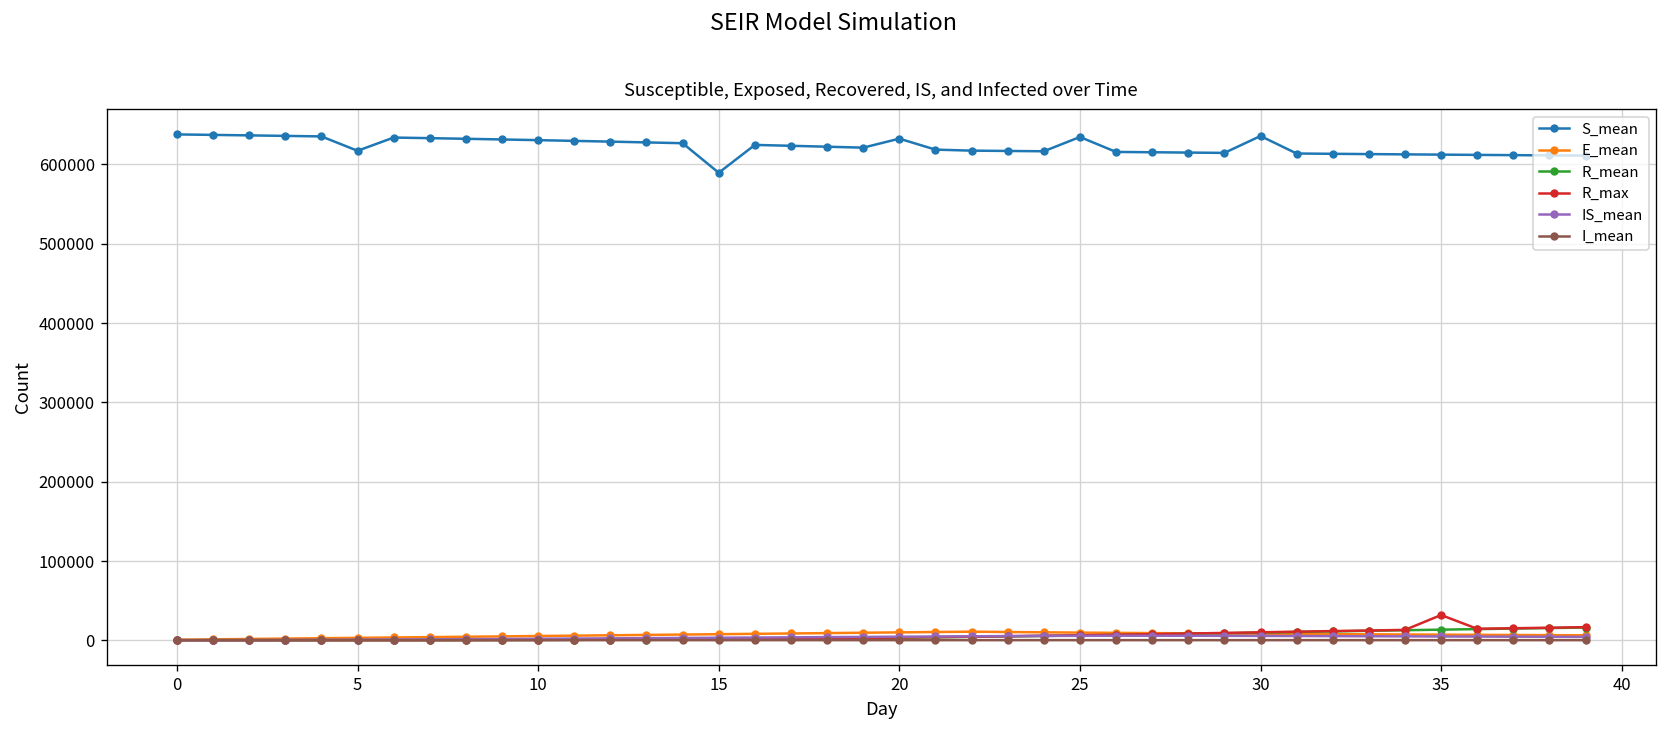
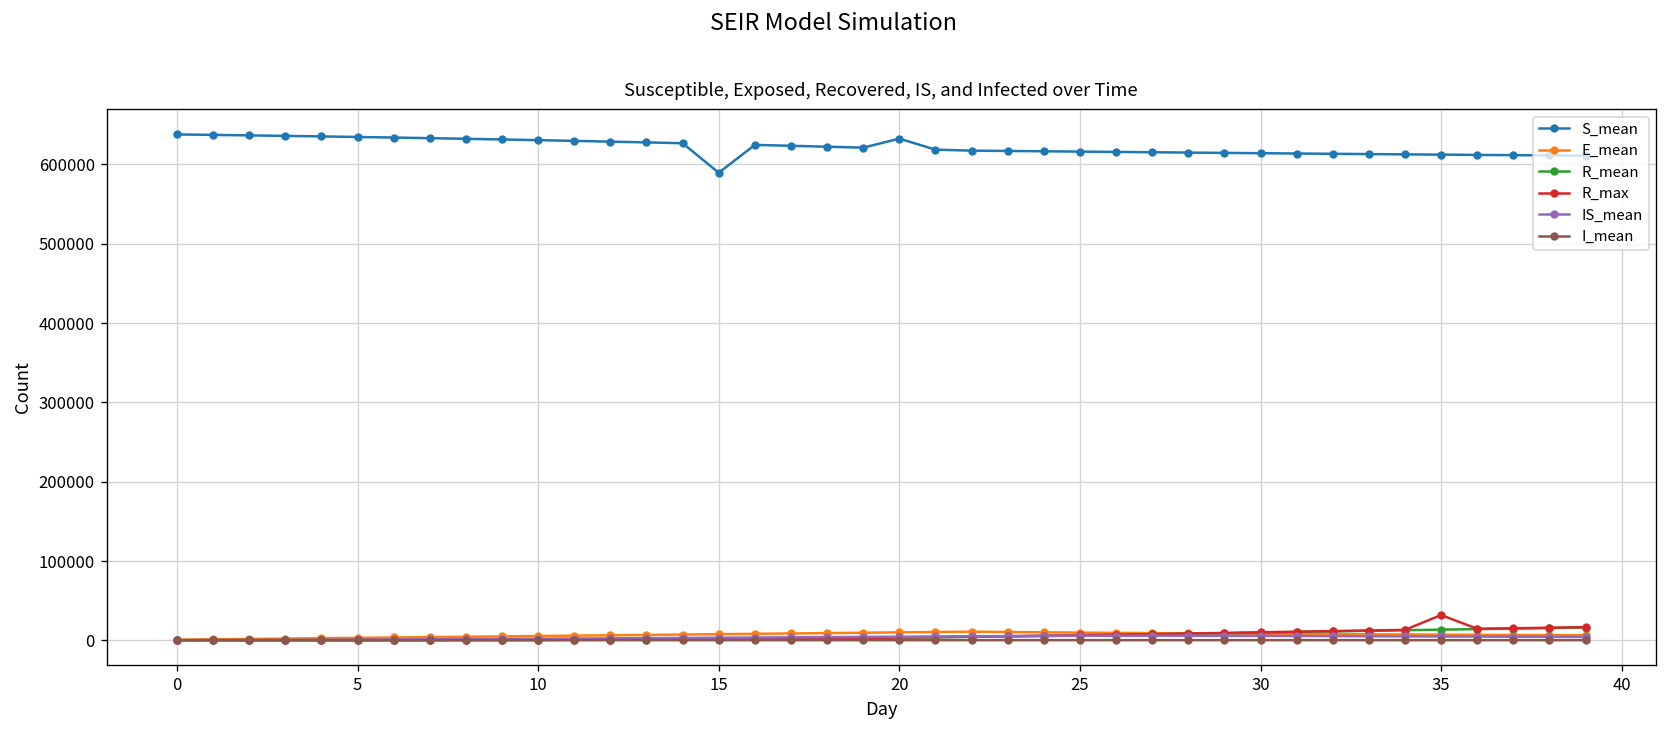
  {
    "S_mean": {
      "0": 640000,
-     "5": 620000,
+     "5": 630000,
      "10": 630000,
      "15": 590000,
      "20": 630000,
-     "25": 630000,
-     "30": 640000,
+     "25": 620000,
+     "30": 610000,
      "35": 610000
    },
    "E_mean": {
      "15": 10000,
      "20": 10000
    },
    "R_mean": {
      "35": 10000
    },
    "R_max": {
      "35": 30000
    },
    "I_mean": {
      "25": 0,
      "30": 0,
      "35": 0
    }
  }
